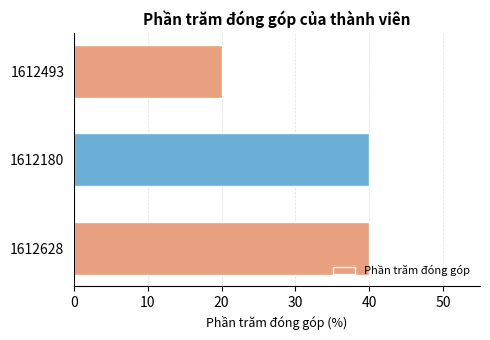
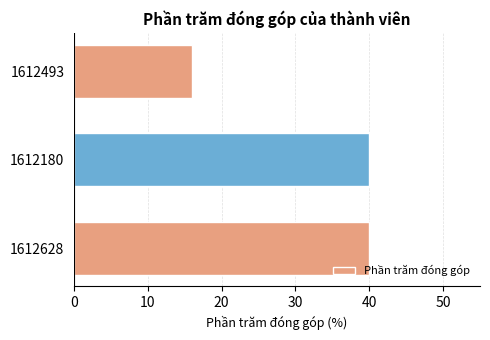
  {
-   "1612493": 20,
+   "1612493": 16,
    "1612180": 40,
    "1612628": 40
  }
